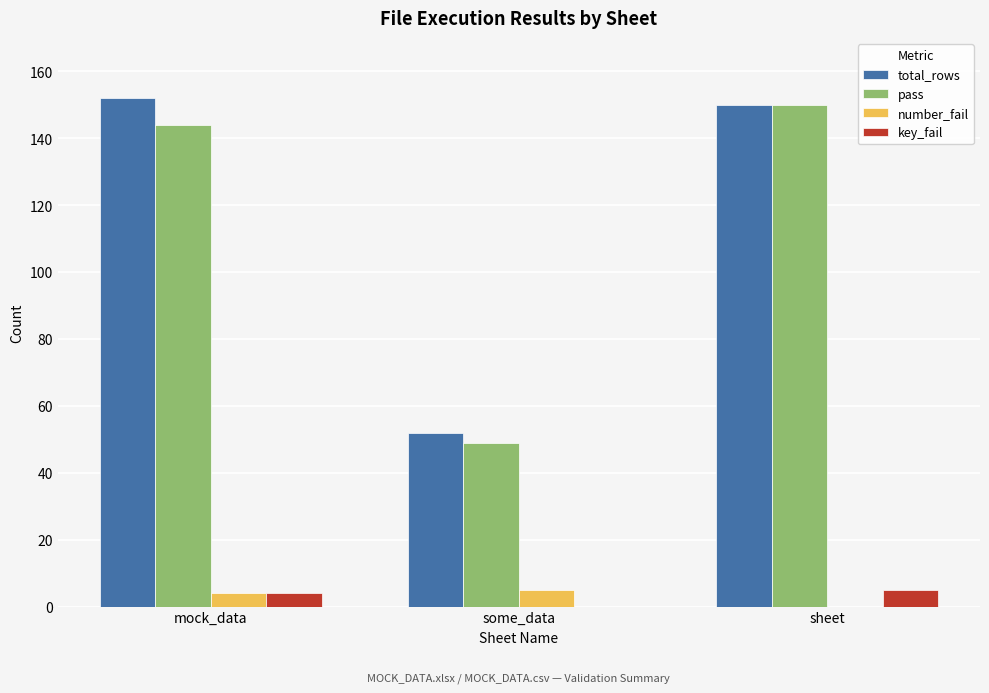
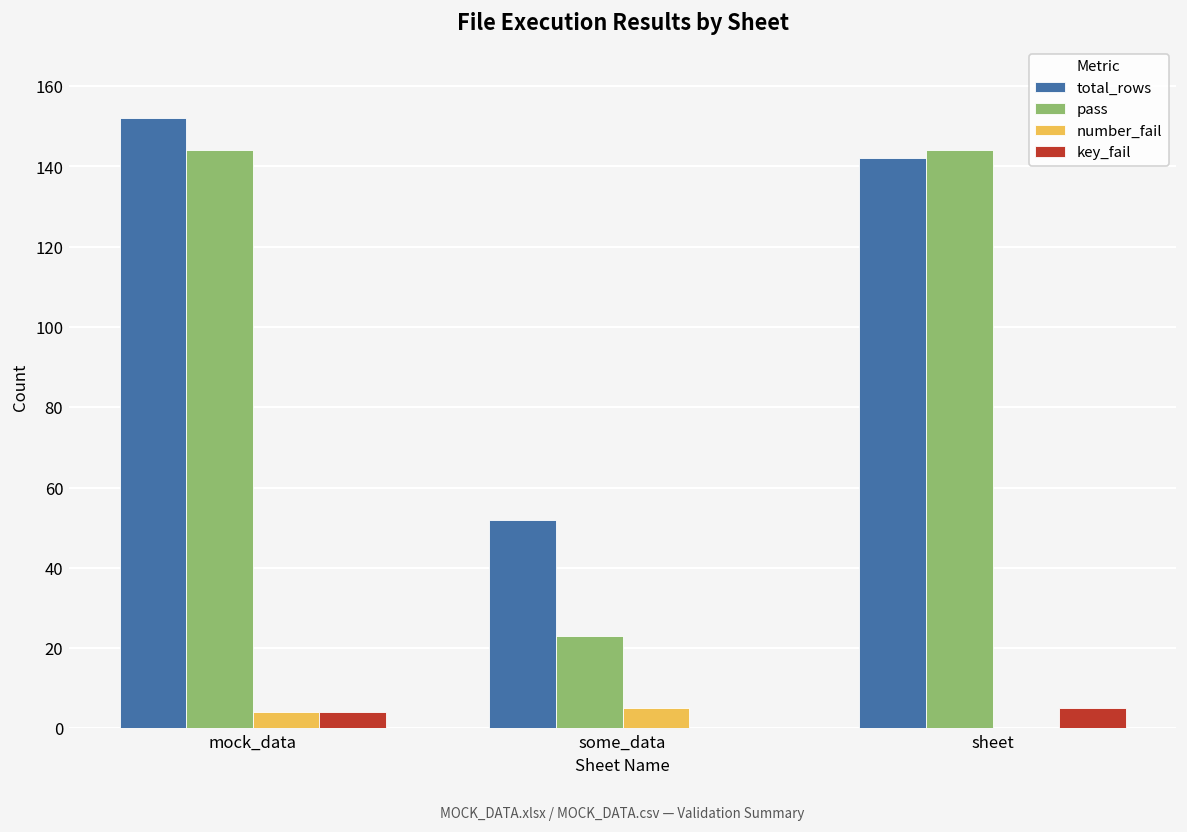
  {
    "total_rows": {
      "mock_data": 152,
      "some_data": 52,
-     "sheet": 150
+     "sheet": 142
    },
    "pass": {
      "mock_data": 144,
-     "some_data": 49,
-     "sheet": 150
+     "some_data": 23,
+     "sheet": 144
    },
    "number_fail": {
      "mock_data": 4,
      "some_data": 5,
      "sheet": 0
    },
    "key_fail": {
      "mock_data": 4,
      "some_data": 0,
      "sheet": 5
    }
  }
